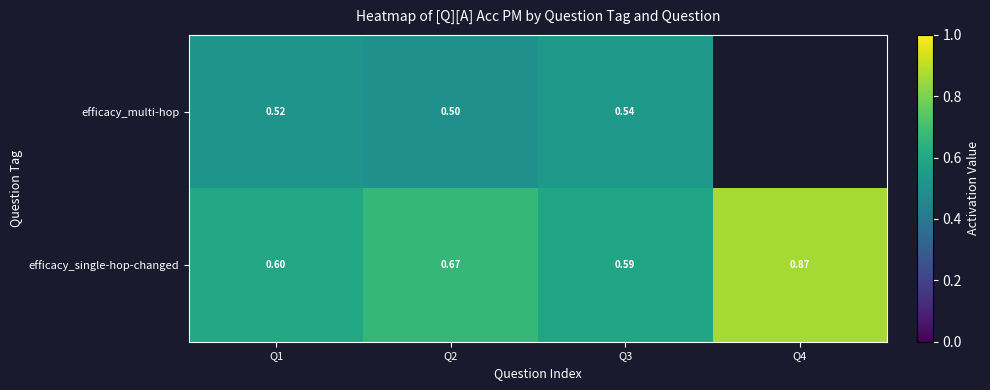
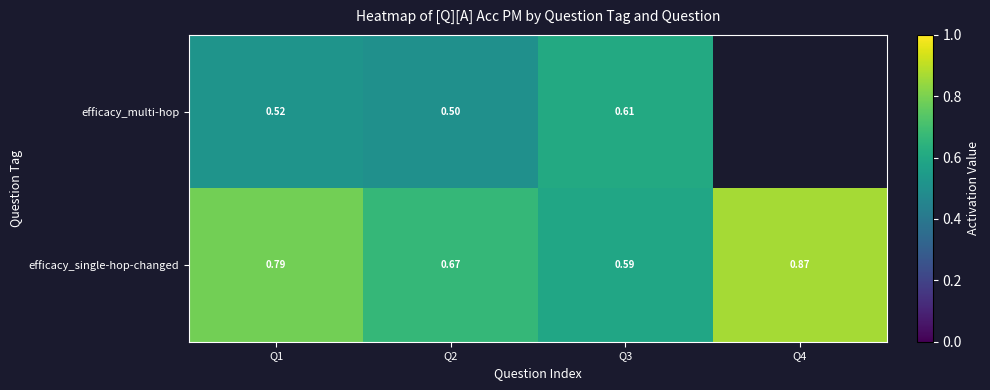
  {
    "efficacy_multi-hop": {
      "Q1": 0.52,
      "Q2": 0.50,
-     "Q3": 0.54
+     "Q3": 0.61
    },
    "efficacy_single-hop-changed": {
-     "Q1": 0.60,
+     "Q1": 0.79,
      "Q2": 0.67,
      "Q3": 0.59,
      "Q4": 0.87
    }
  }
